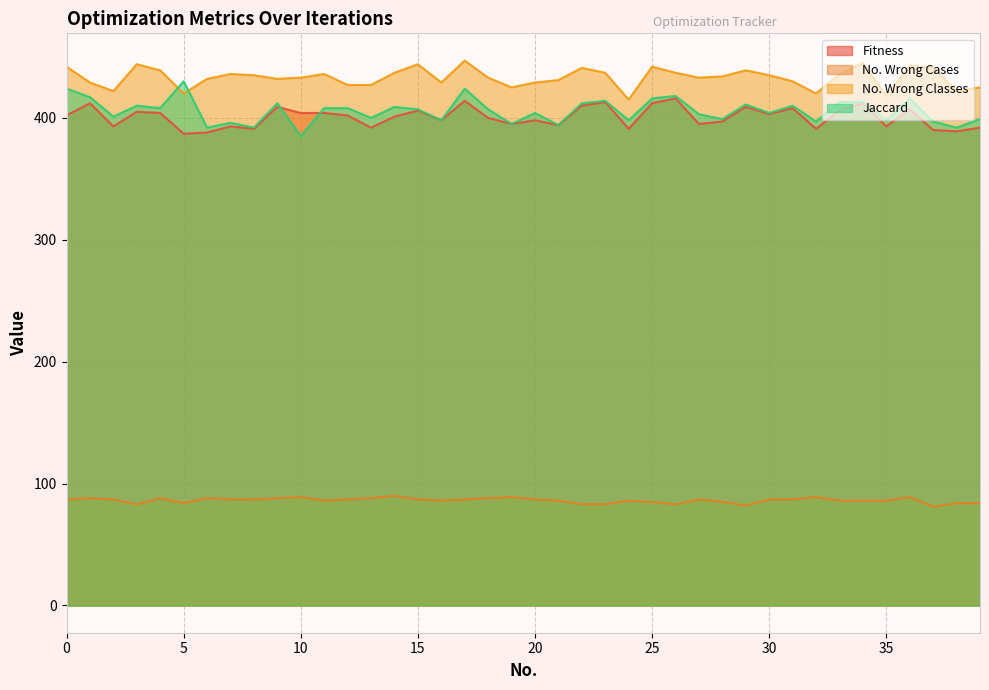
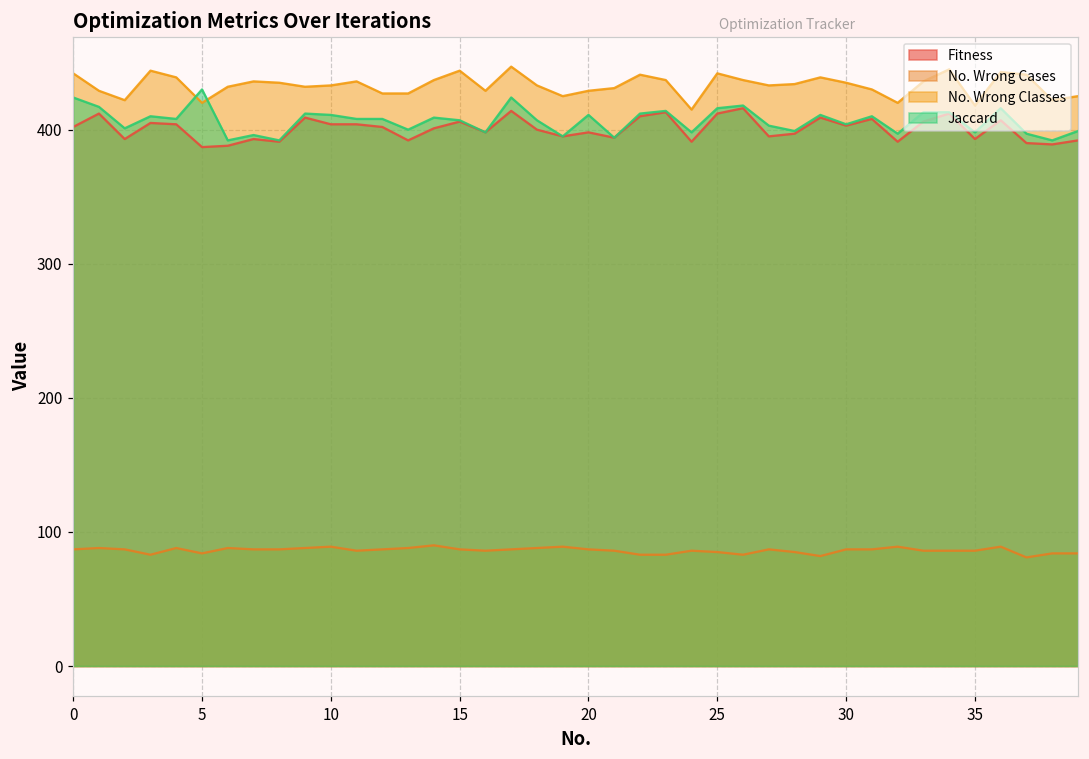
  {
    "Jaccard": {
      "0": 424,
      "5": 430,
-     "10": 385,
-     "20": 404,
+     "10": 411,
+     "20": 411,
      "25": 416
    }
  }
